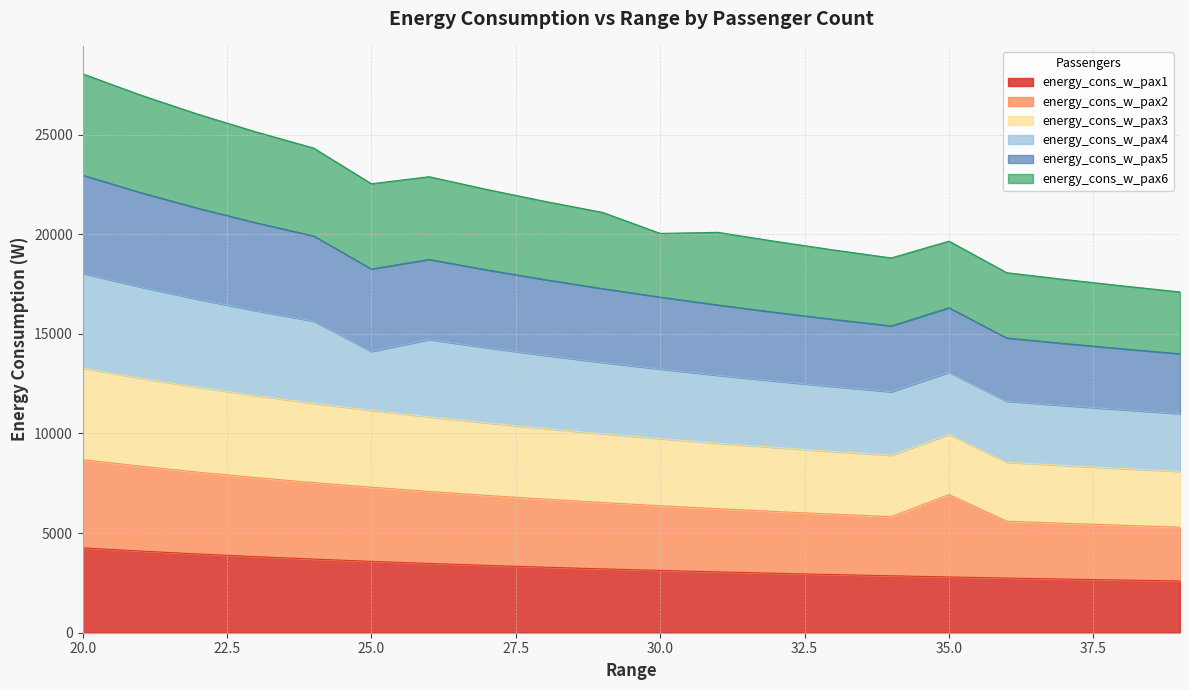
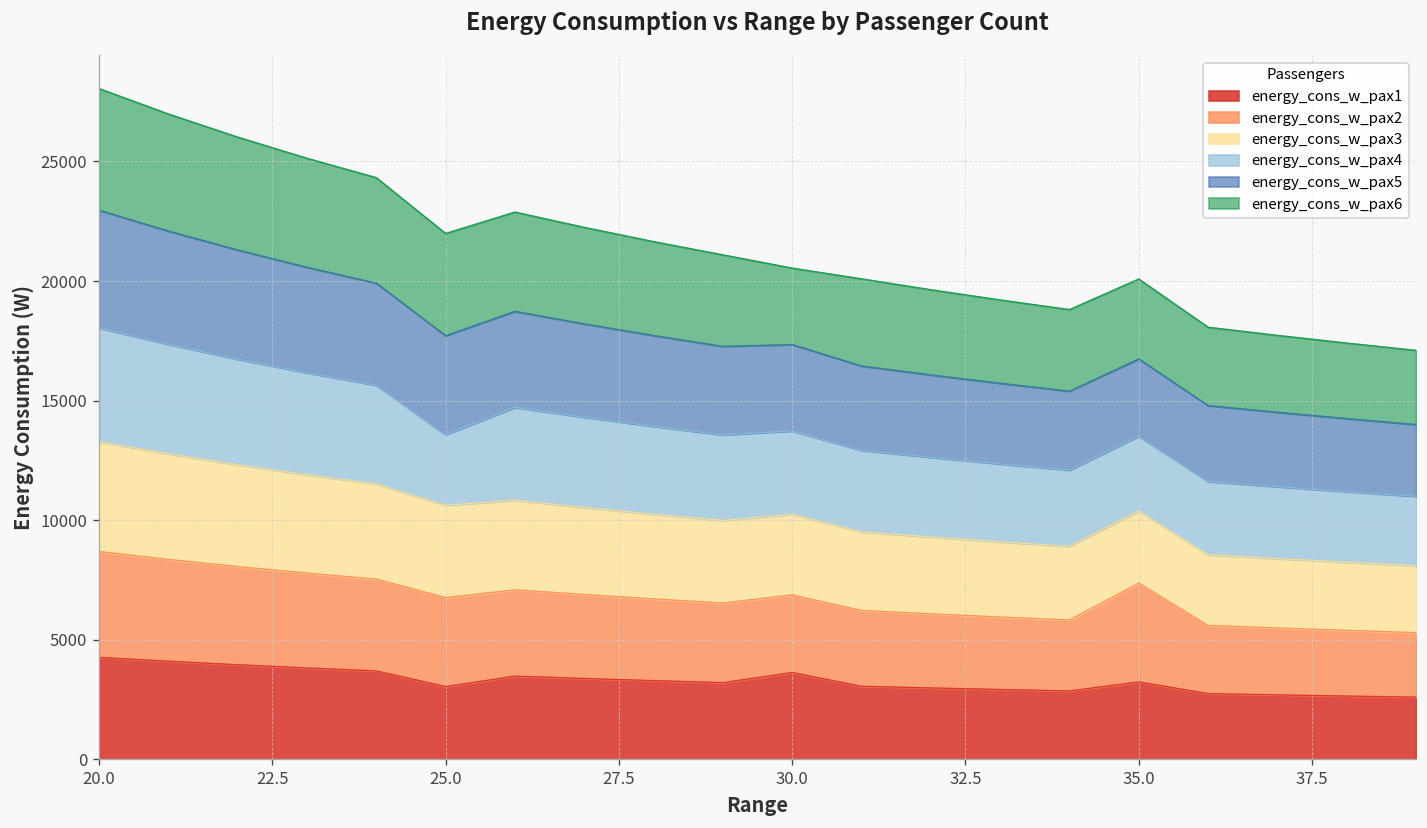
  {
    "energy_cons_w_pax1": {
      "20.0": 4300,
-     "25.0": 3600,
-     "30.0": 3100,
-     "35.0": 2800
+     "25.0": 3000,
+     "30.0": 3600,
+     "35.0": 3200
    },
    "energy_cons_w_pax2": {
      "20.0": 4400,
      "25.0": 3700,
      "30.0": 3200,
      "35.0": 4100
    },
    "energy_cons_w_pax3": {
      "20.0": 4600,
      "25.0": 3900,
      "30.0": 3400,
      "35.0": 3000
    },
    "energy_cons_w_pax4": {
      "20.0": 4800,
      "25.0": 3000,
      "30.0": 3500,
      "35.0": 3100
    },
    "energy_cons_w_pax5": {
      "20.0": 4900,
      "25.0": 4100,
      "30.0": 3600,
      "35.0": 3200
    },
    "energy_cons_w_pax6": {
      "20.0": 5100,
      "25.0": 4300,
      "30.0": 3200,
      "35.0": 3300
    }
  }
